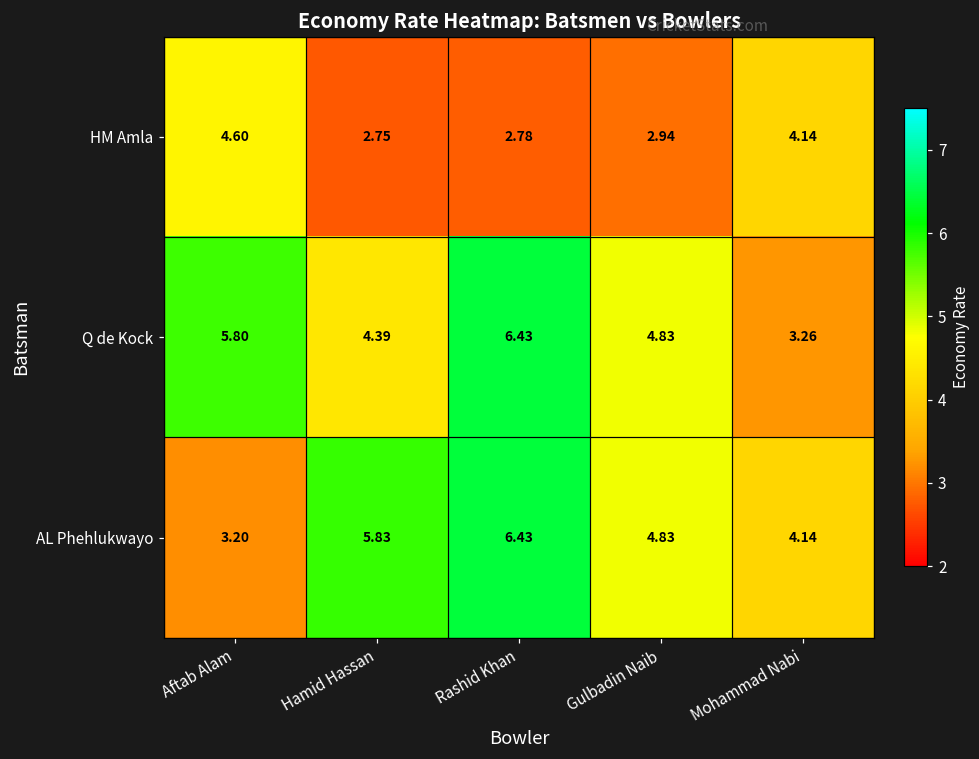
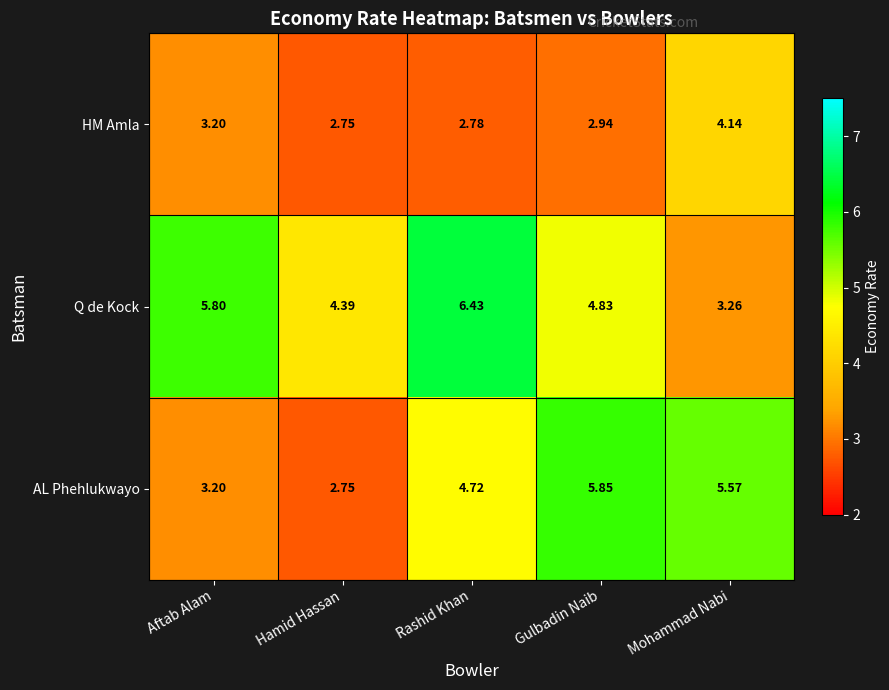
  {
    "HM Amla": {
-     "Aftab Alam": 4.60,
+     "Aftab Alam": 3.20,
      "Hamid Hassan": 2.75,
      "Rashid Khan": 2.78,
      "Gulbadin Naib": 2.94,
      "Mohammad Nabi": 4.14
    },
    "Q de Kock": {
      "Aftab Alam": 5.80,
      "Hamid Hassan": 4.39,
      "Rashid Khan": 6.43,
      "Gulbadin Naib": 4.83,
      "Mohammad Nabi": 3.26
    },
    "AL Phehlukwayo": {
      "Aftab Alam": 3.20,
-     "Hamid Hassan": 5.83,
-     "Rashid Khan": 6.43,
-     "Gulbadin Naib": 4.83,
-     "Mohammad Nabi": 4.14
+     "Hamid Hassan": 2.75,
+     "Rashid Khan": 4.72,
+     "Gulbadin Naib": 5.85,
+     "Mohammad Nabi": 5.57
    }
  }
